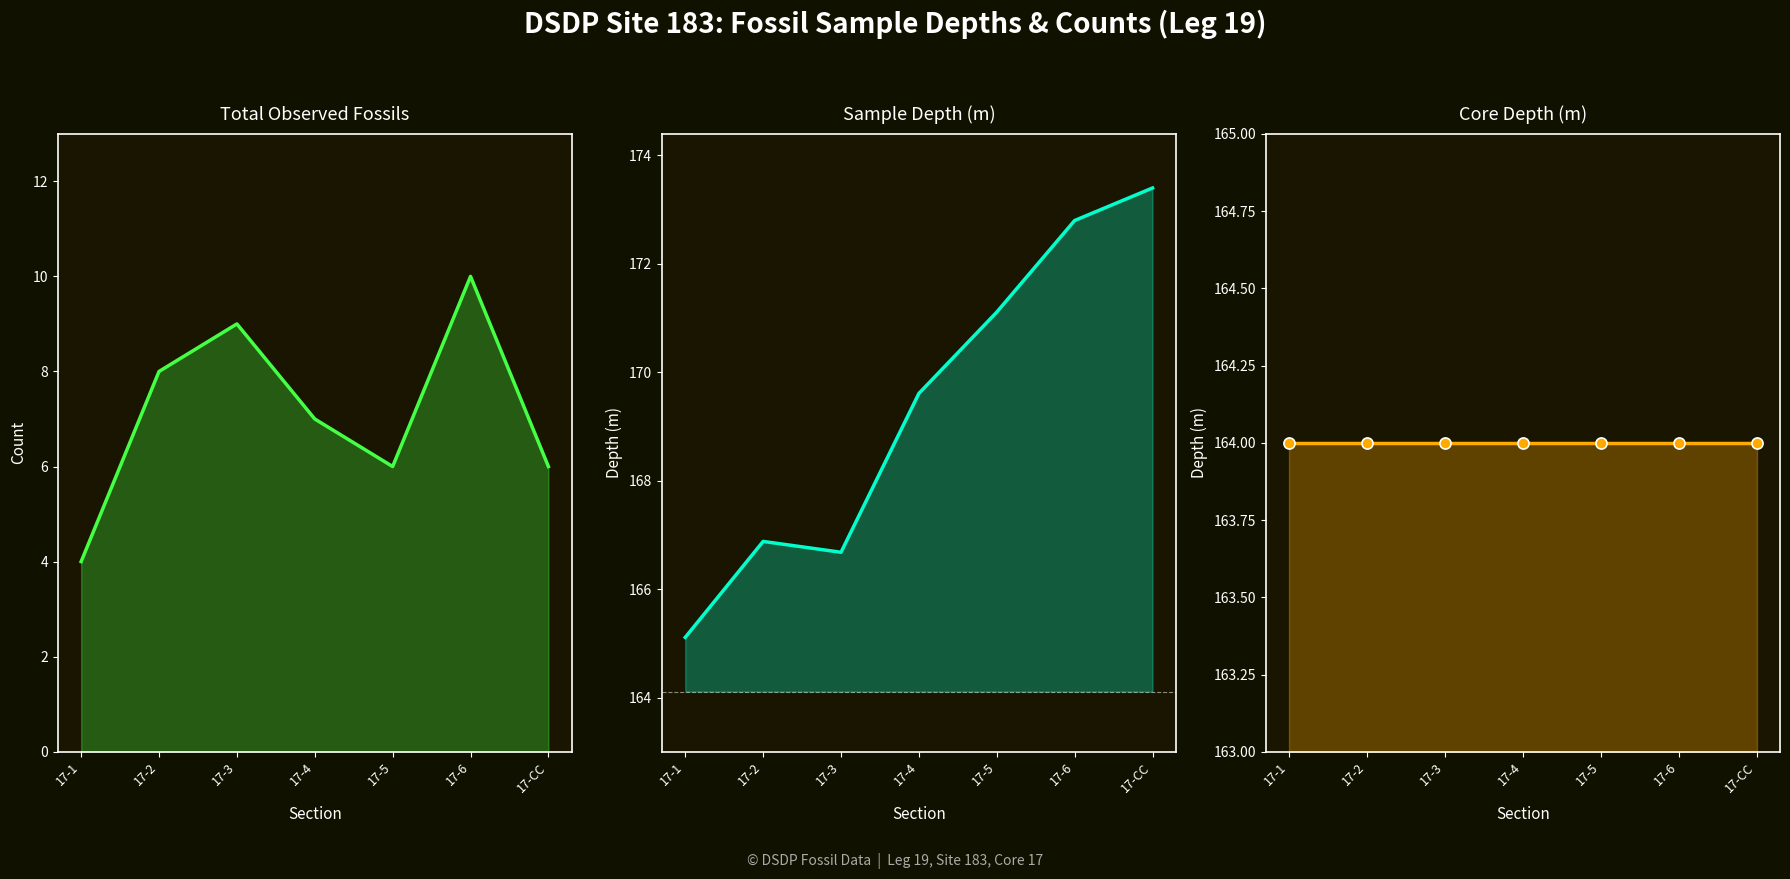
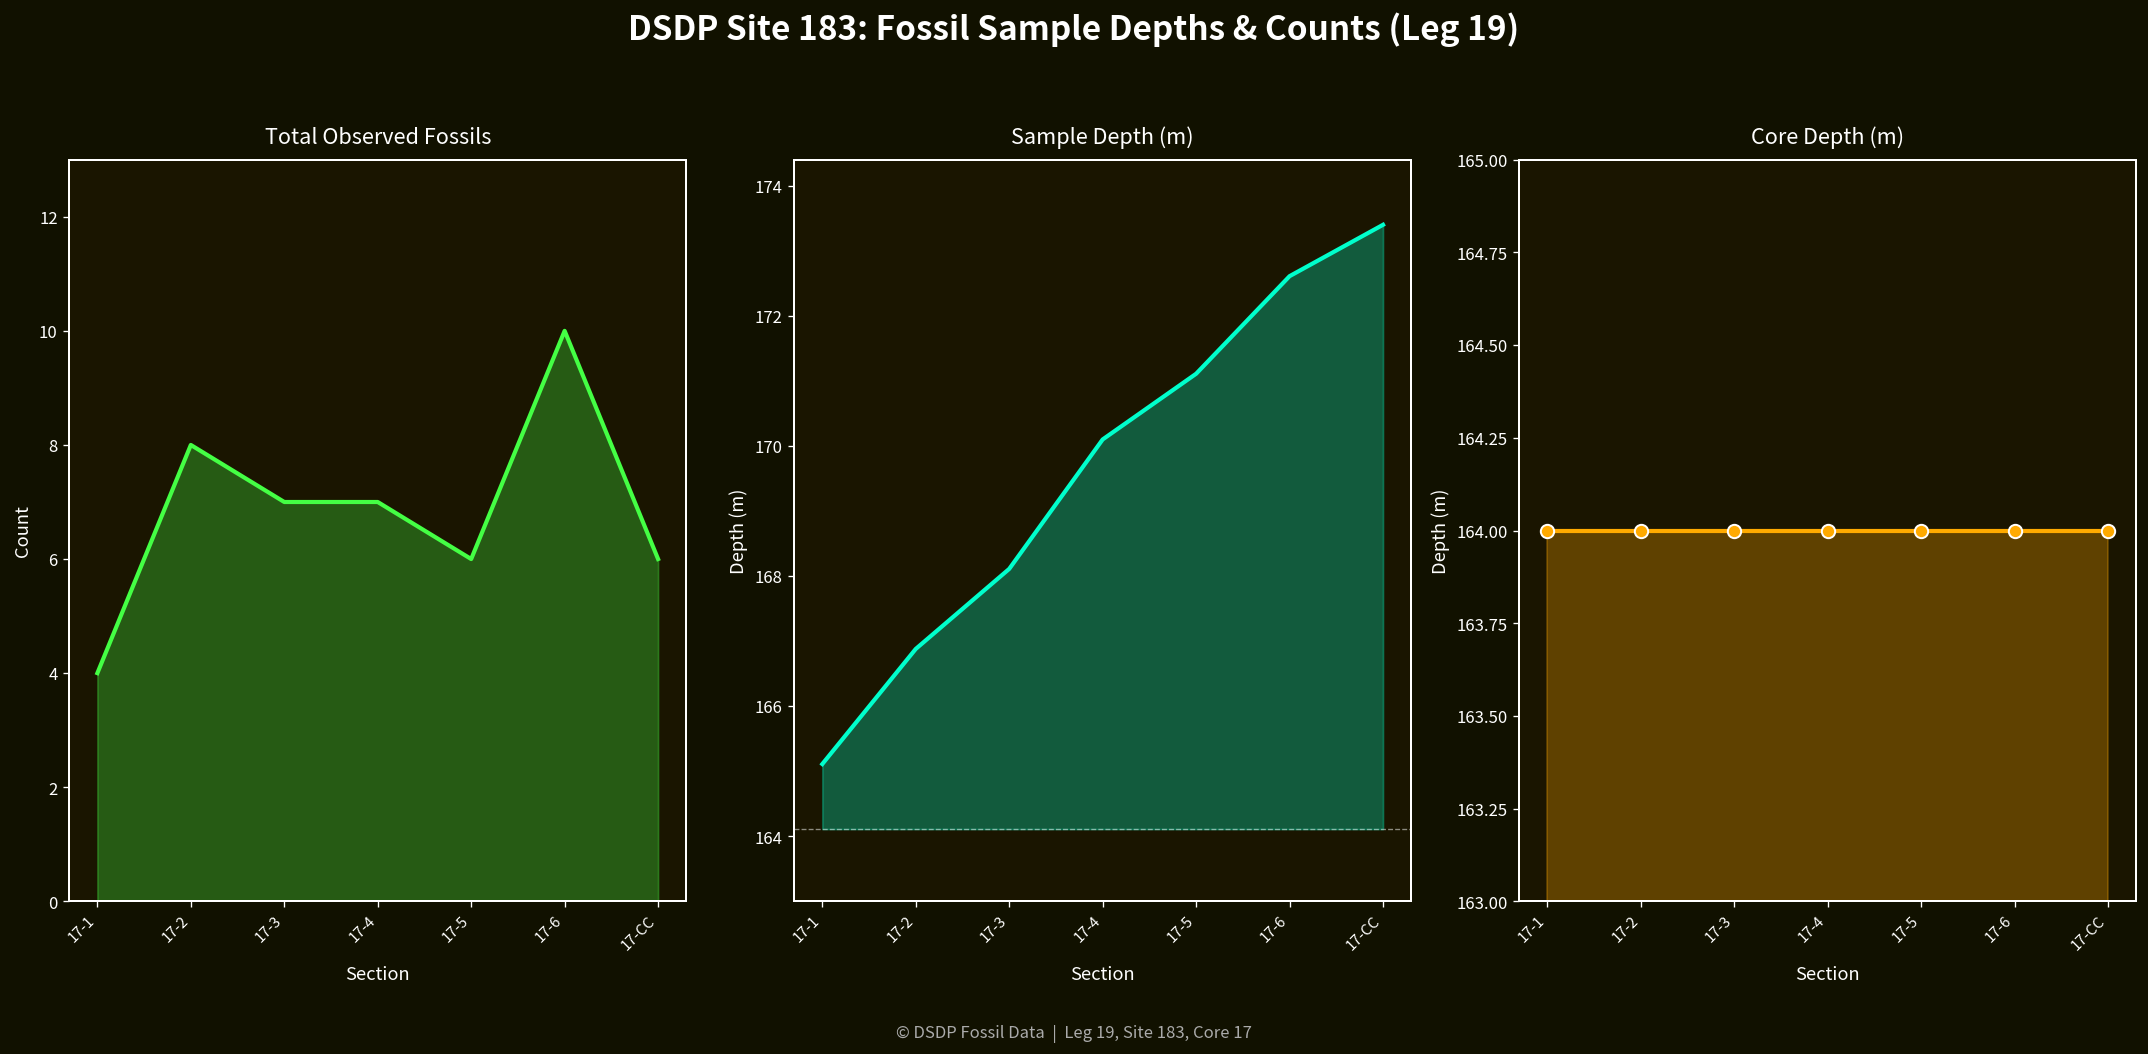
  {
    "Total Observed Fossils": {
      "17-1": 4,
      "17-2": 8,
-     "17-3": 9,
+     "17-3": 7,
      "17-4": 7,
      "17-5": 6,
      "17-6": 10,
      "17-CC": 6
    },
    "Sample Depth (m)": {
      "17-1": 165.1,
      "17-2": 166.9,
-     "17-3": 166.7,
-     "17-4": 169.6,
+     "17-3": 168.1,
+     "17-4": 170.1,
      "17-5": 171.1,
-     "17-6": 172.8,
+     "17-6": 172.6,
      "17-CC": 173.4
    },
    "Core Depth (m)": {
      "17-1": 164.00,
      "17-2": 164.00,
      "17-3": 164.00,
      "17-4": 164.00,
      "17-5": 164.00,
      "17-6": 164.00,
      "17-CC": 164.00
    }
  }
